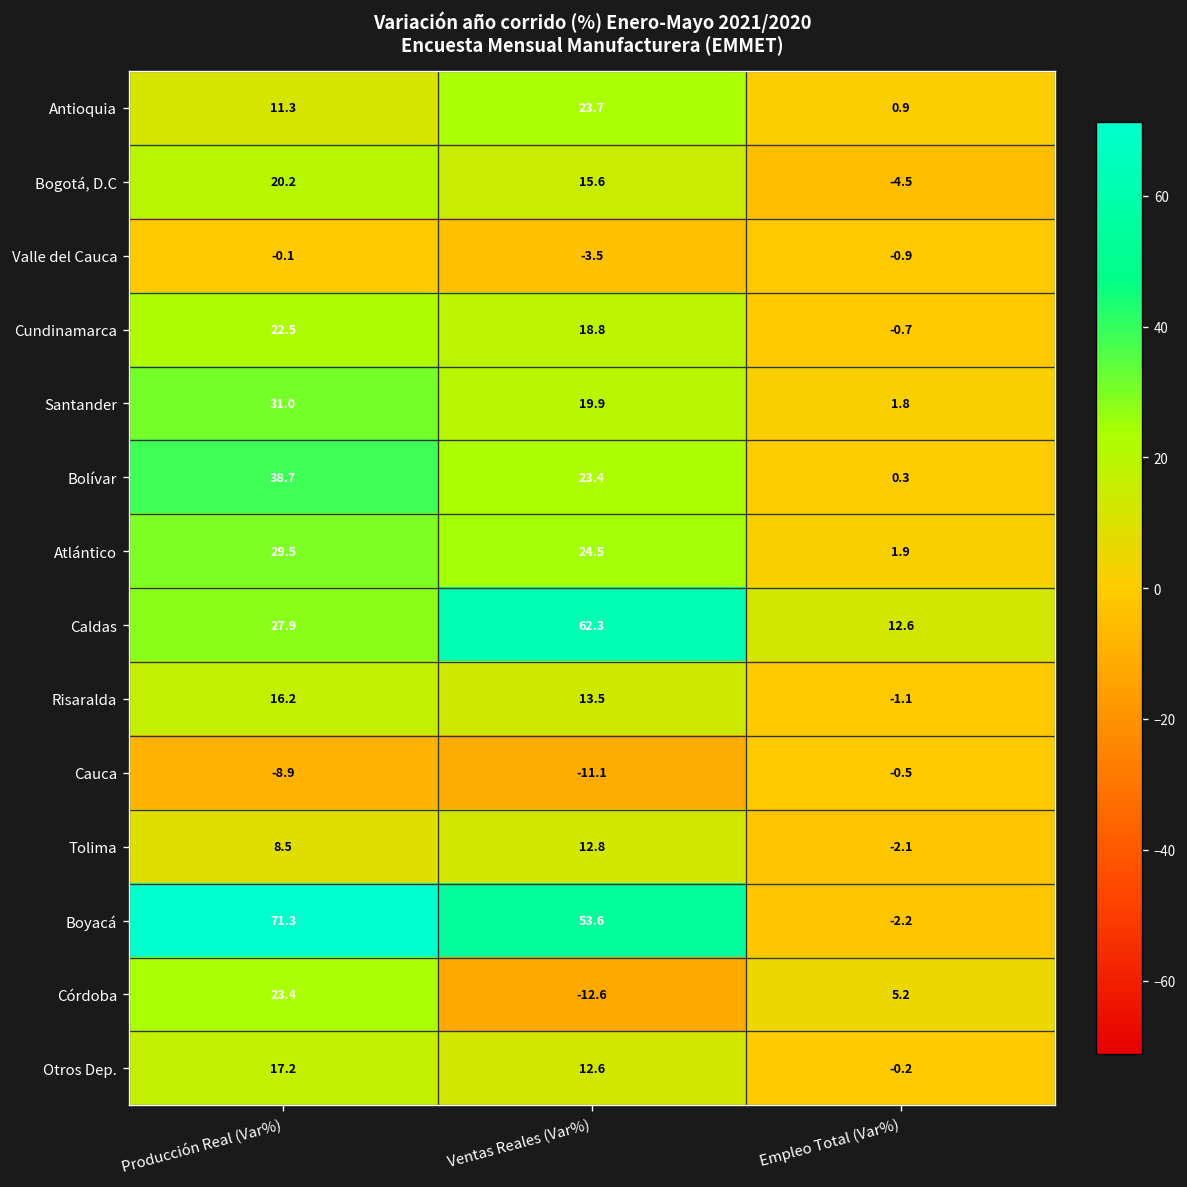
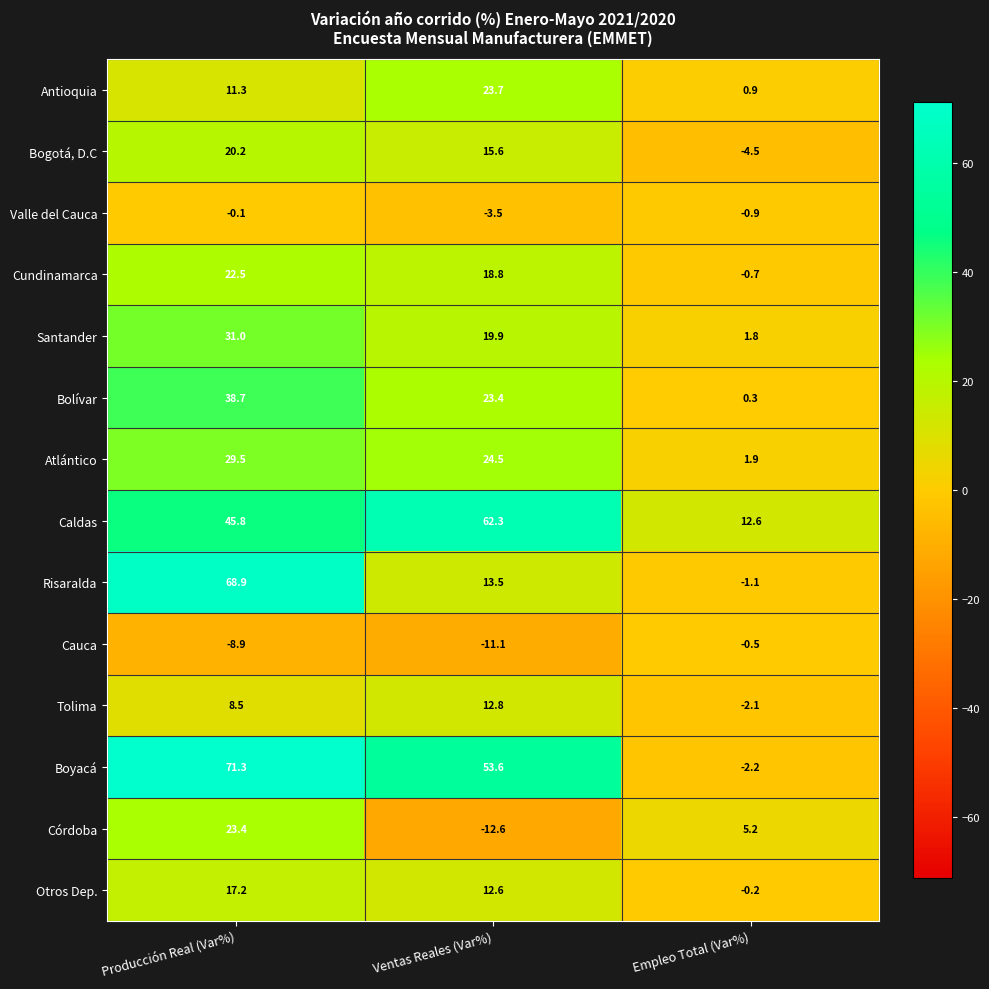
  {
    "Antioquia": {
      "Producción Real (Var%)": 11.3,
      "Ventas Reales (Var%)": 23.7,
      "Empleo Total (Var%)": 0.9
    },
    "Bogotá, D.C": {
      "Producción Real (Var%)": 20.2,
      "Ventas Reales (Var%)": 15.6,
      "Empleo Total (Var%)": -4.5
    },
    "Valle del Cauca": {
      "Producción Real (Var%)": -0.1,
      "Ventas Reales (Var%)": -3.5,
      "Empleo Total (Var%)": -0.9
    },
    "Cundinamarca": {
      "Producción Real (Var%)": 22.5,
      "Ventas Reales (Var%)": 18.8,
      "Empleo Total (Var%)": -0.7
    },
    "Santander": {
      "Producción Real (Var%)": 31.0,
      "Ventas Reales (Var%)": 19.9,
      "Empleo Total (Var%)": 1.8
    },
    "Bolívar": {
      "Producción Real (Var%)": 38.7,
      "Ventas Reales (Var%)": 23.4,
      "Empleo Total (Var%)": 0.3
    },
    "Atlántico": {
      "Producción Real (Var%)": 29.5,
      "Ventas Reales (Var%)": 24.5,
      "Empleo Total (Var%)": 1.9
    },
    "Caldas": {
-     "Producción Real (Var%)": 27.9,
+     "Producción Real (Var%)": 45.8,
      "Ventas Reales (Var%)": 62.3,
      "Empleo Total (Var%)": 12.6
    },
    "Risaralda": {
-     "Producción Real (Var%)": 16.2,
+     "Producción Real (Var%)": 68.9,
      "Ventas Reales (Var%)": 13.5,
      "Empleo Total (Var%)": -1.1
    },
    "Cauca": {
      "Producción Real (Var%)": -8.9,
      "Ventas Reales (Var%)": -11.1,
      "Empleo Total (Var%)": -0.5
    },
    "Tolima": {
      "Producción Real (Var%)": 8.5,
      "Ventas Reales (Var%)": 12.8,
      "Empleo Total (Var%)": -2.1
    },
    "Boyacá": {
      "Producción Real (Var%)": 71.3,
      "Ventas Reales (Var%)": 53.6,
      "Empleo Total (Var%)": -2.2
    },
    "Córdoba": {
      "Producción Real (Var%)": 23.4,
      "Ventas Reales (Var%)": -12.6,
      "Empleo Total (Var%)": 5.2
    },
    "Otros Dep.": {
      "Producción Real (Var%)": 17.2,
      "Ventas Reales (Var%)": 12.6,
      "Empleo Total (Var%)": -0.2
    }
  }
